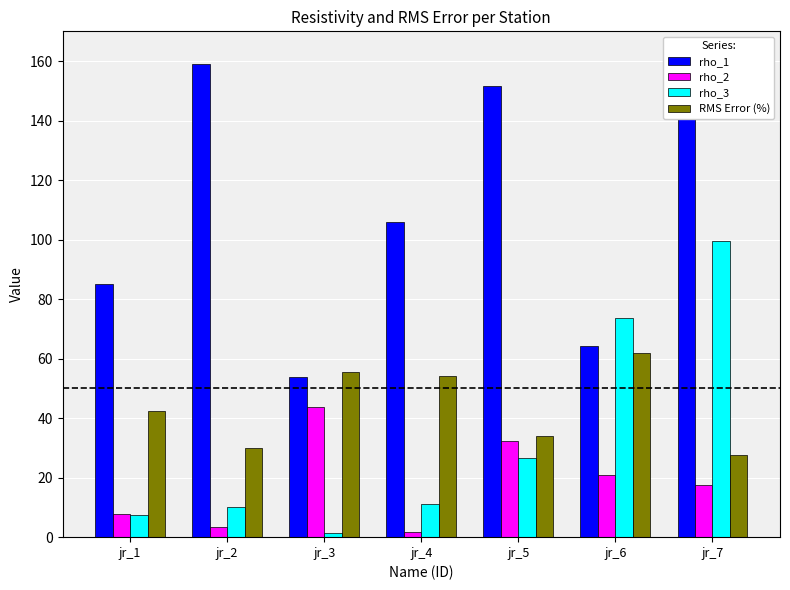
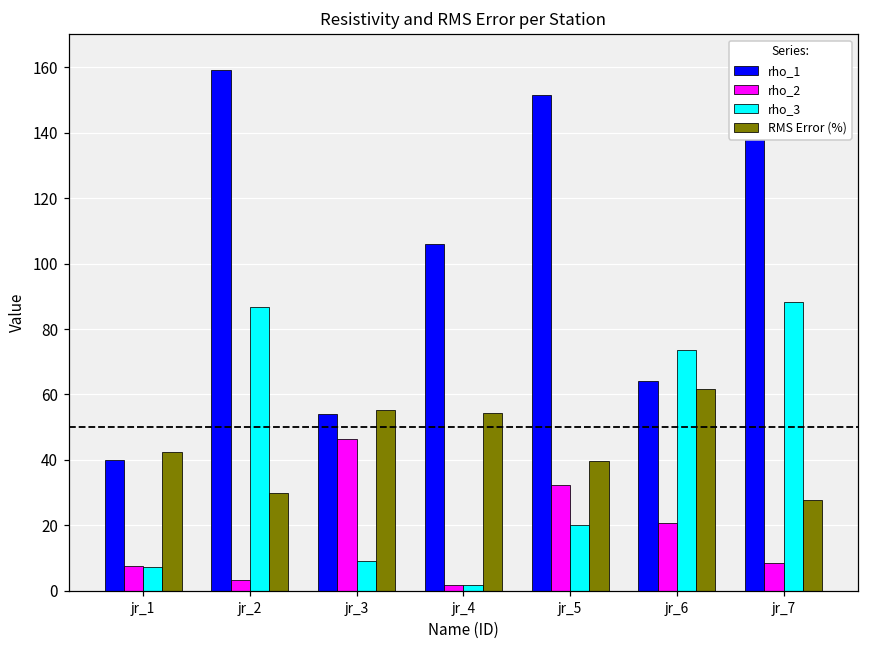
  {
    "rho_1": {
-     "jr_1": 85,
+     "jr_1": 40,
      "jr_2": 159,
      "jr_3": 54,
      "jr_4": 106,
      "jr_5": 152,
      "jr_6": 64
    },
    "rho_2": {
      "jr_1": 8,
      "jr_2": 3,
-     "jr_3": 44,
+     "jr_3": 46,
      "jr_4": 2,
      "jr_5": 32,
      "jr_6": 21,
-     "jr_7": 18
+     "jr_7": 9
    },
    "rho_3": {
      "jr_1": 7,
-     "jr_2": 10,
-     "jr_3": 2,
-     "jr_4": 11,
-     "jr_5": 27,
+     "jr_2": 87,
+     "jr_3": 9,
+     "jr_4": 2,
+     "jr_5": 20,
      "jr_6": 74,
-     "jr_7": 100
+     "jr_7": 88
    },
    "RMS Error (%)": {
      "jr_1": 42,
      "jr_2": 30,
      "jr_3": 55,
      "jr_4": 54,
-     "jr_5": 34,
+     "jr_5": 40,
      "jr_6": 62,
      "jr_7": 28
    }
  }
